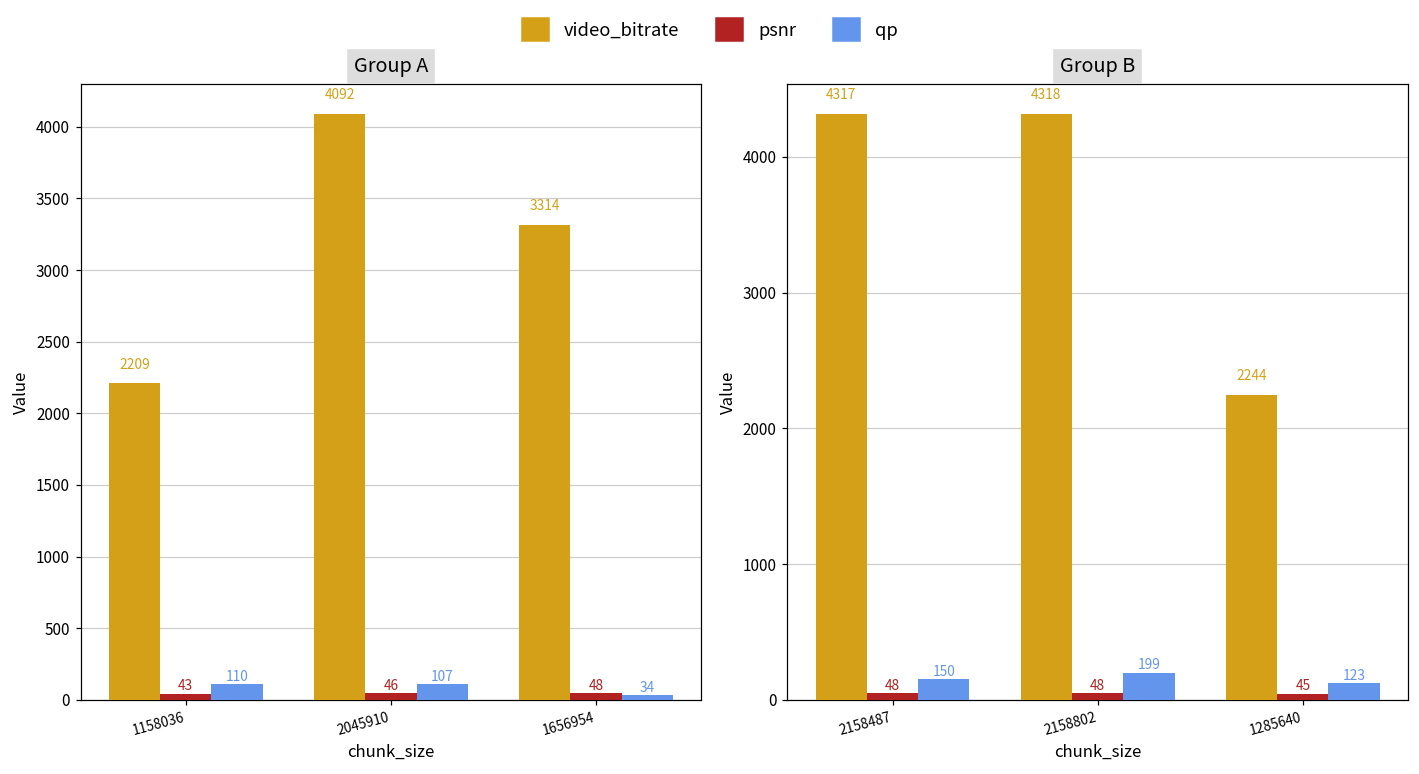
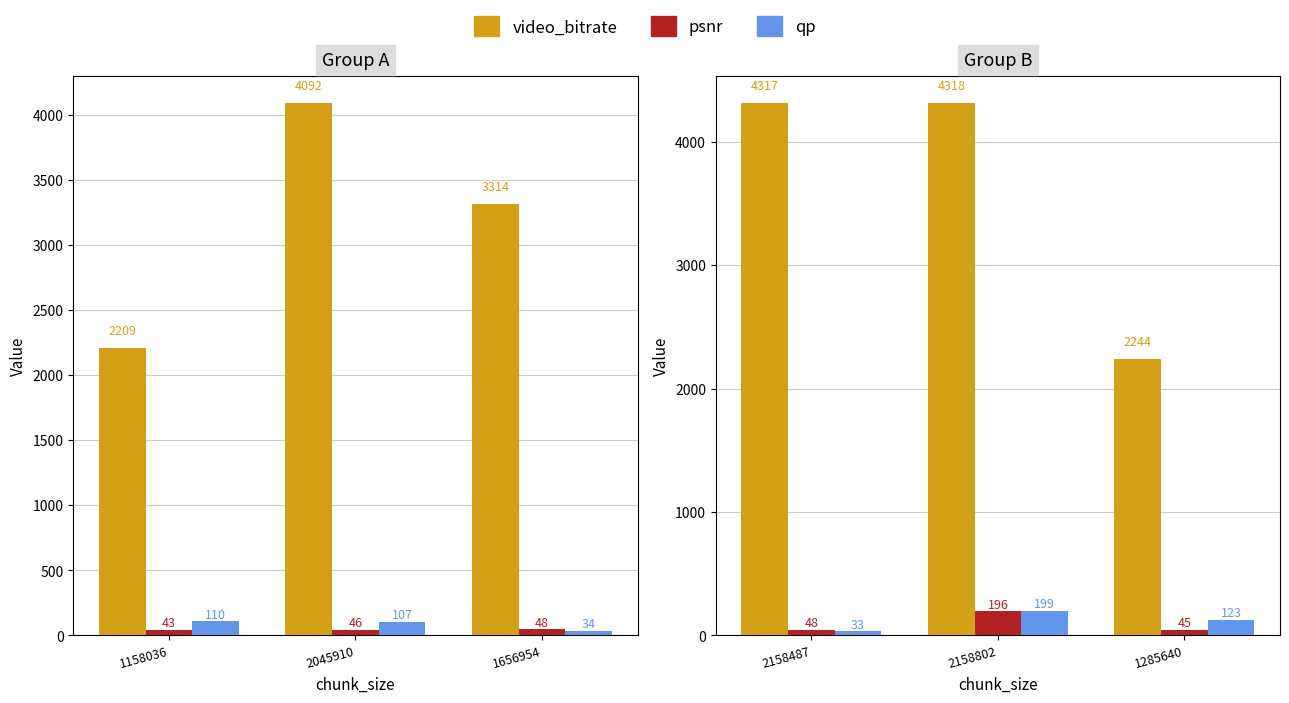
  {
    "Group A": {
      "video_bitrate": {
        "1158036": 2209,
        "2045910": 4092,
        "1656954": 3314
      },
      "psnr": {
        "1158036": 43,
        "2045910": 46,
        "1656954": 48
      },
      "qp": {
        "1158036": 110,
        "2045910": 107,
        "1656954": 34
      }
    },
    "Group B": {
      "video_bitrate": {
        "2158487": 4317,
        "2158802": 4318,
        "1285640": 2244
      },
      "psnr": {
        "2158487": 48,
-       "2158802": 48,
+       "2158802": 196,
        "1285640": 45
      },
      "qp": {
-       "2158487": 150,
+       "2158487": 33,
        "2158802": 199,
        "1285640": 123
      }
    }
  }
